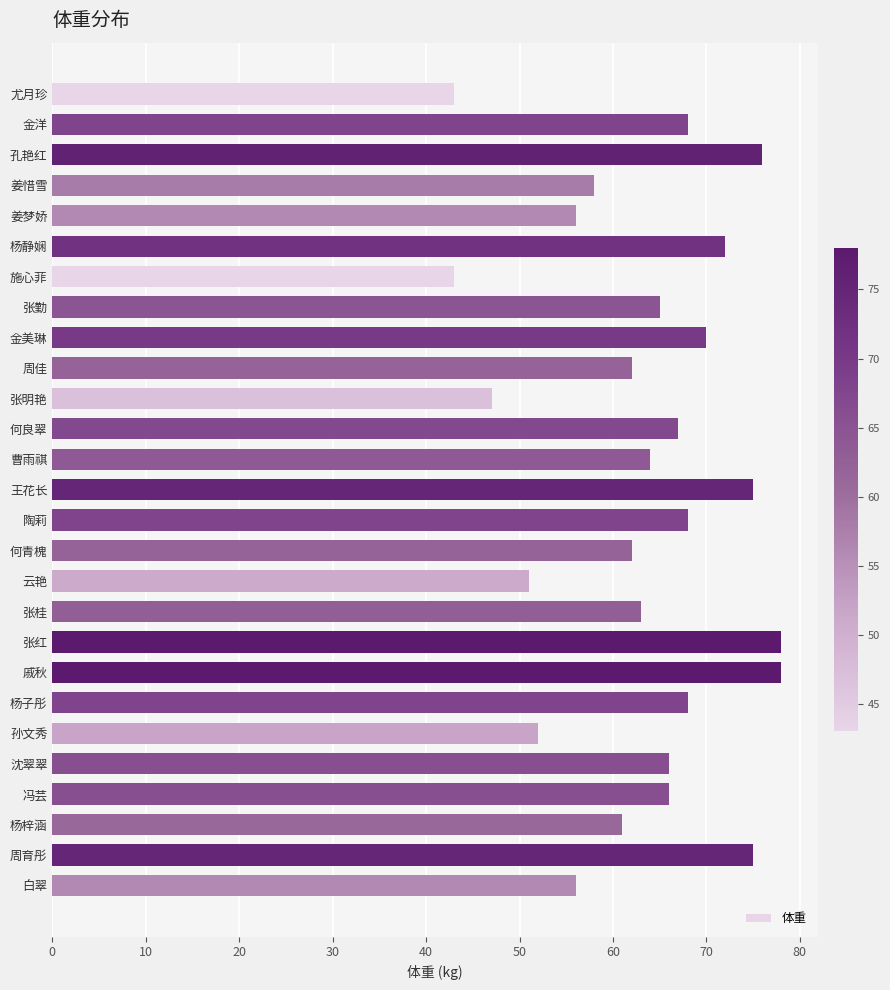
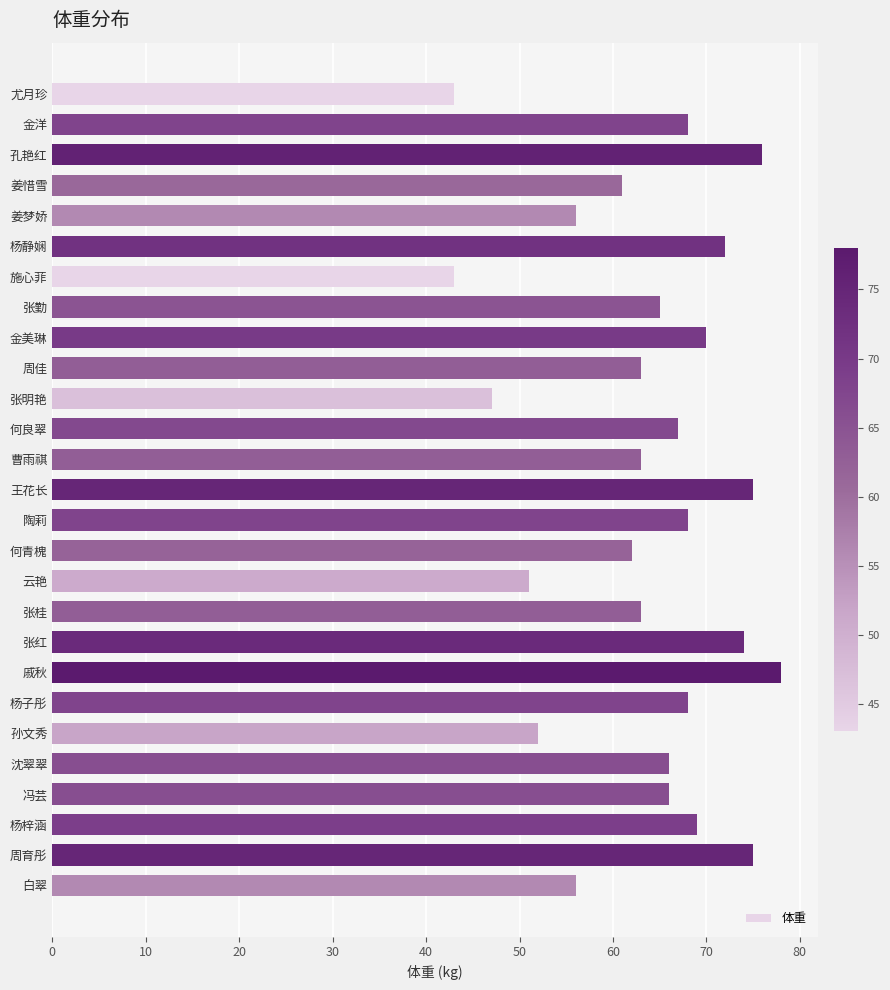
  {
    "尤月珍": 43,
    "金洋": 68,
    "孔艳红": 76,
-   "姜惜雪": 58,
+   "姜惜雪": 61,
    "姜梦娇": 56,
    "杨静娴": 72,
    "施心菲": 43,
    "张勤": 65,
    "金美琳": 70,
-   "周佳": 62,
+   "周佳": 63,
    "张明艳": 47,
    "何良翠": 67,
-   "曹雨祺": 64,
+   "曹雨祺": 63,
    "王花长": 75,
    "陶莉": 68,
    "何青槐": 62,
    "云艳": 51,
    "张桂": 63,
-   "张红": 78,
+   "张红": 74,
    "戚秋": 78,
    "杨子彤": 68,
    "孙文秀": 52,
    "沈翠翠": 66,
    "冯芸": 66,
-   "杨梓涵": 61,
+   "杨梓涵": 69,
    "周育彤": 75,
    "白翠": 56
  }
